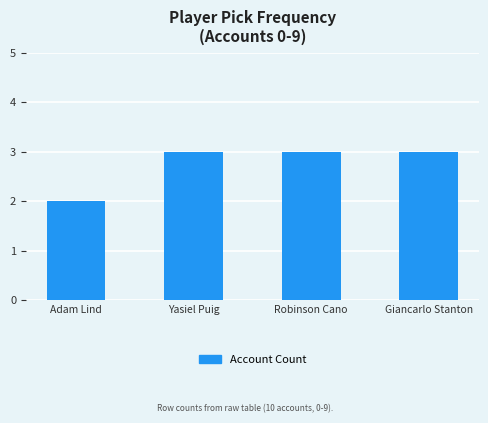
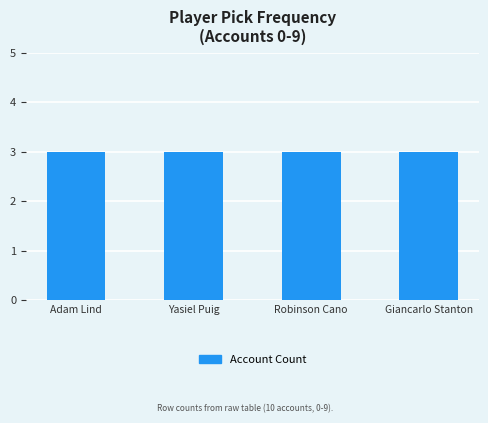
  {
-   "Adam Lind": 2,
+   "Adam Lind": 3,
    "Yasiel Puig": 3,
    "Robinson Cano": 3,
    "Giancarlo Stanton": 3
  }
